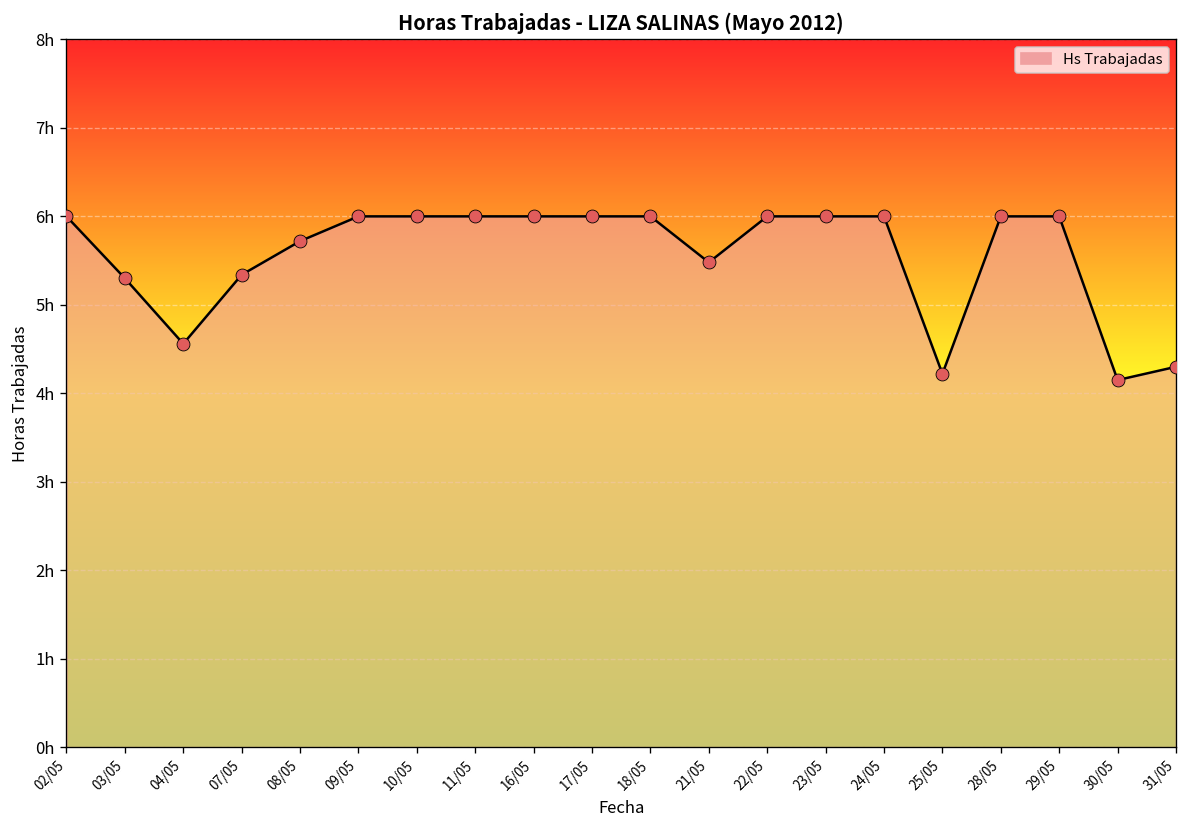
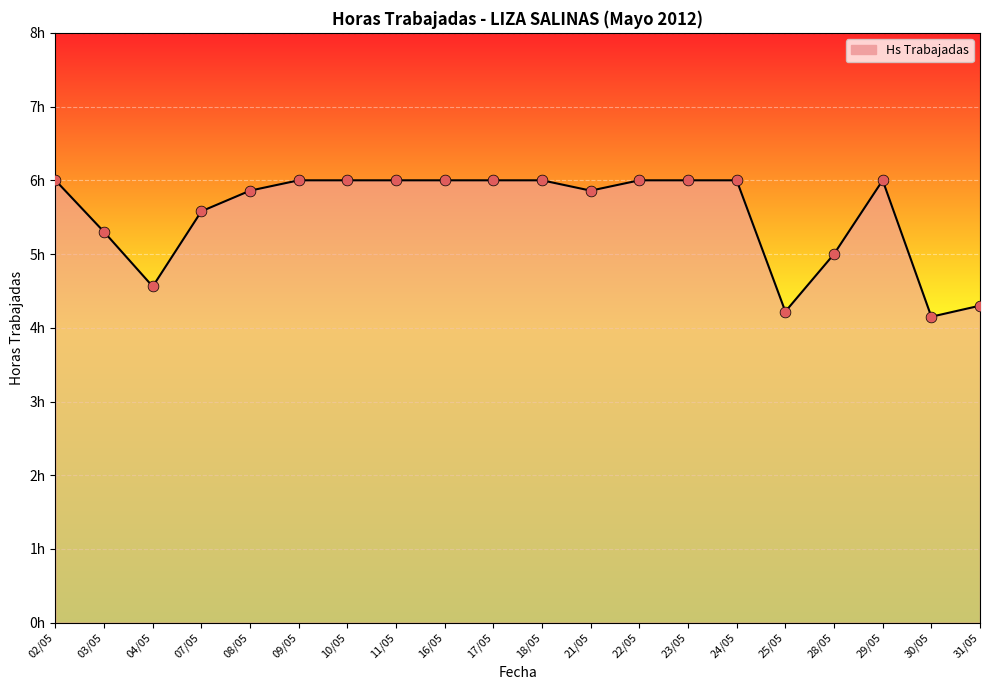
  {
    "02/05": "6.0h",
    "03/05": "5.3h",
    "04/05": "4.6h",
-   "07/05": "5.3h",
-   "08/05": "5.7h",
+   "07/05": "5.6h",
+   "08/05": "5.9h",
    "09/05": "6.0h",
    "10/05": "6.0h",
    "11/05": "6.0h",
    "16/05": "6.0h",
    "17/05": "6.0h",
    "18/05": "6.0h",
-   "21/05": "5.5h",
+   "21/05": "5.9h",
    "22/05": "6.0h",
    "23/05": "6.0h",
    "24/05": "6.0h",
    "25/05": "4.2h",
-   "28/05": "6h",
+   "28/05": "5h",
    "29/05": "6.0h",
    "30/05": "4.2h",
    "31/05": "4.3h"
  }
